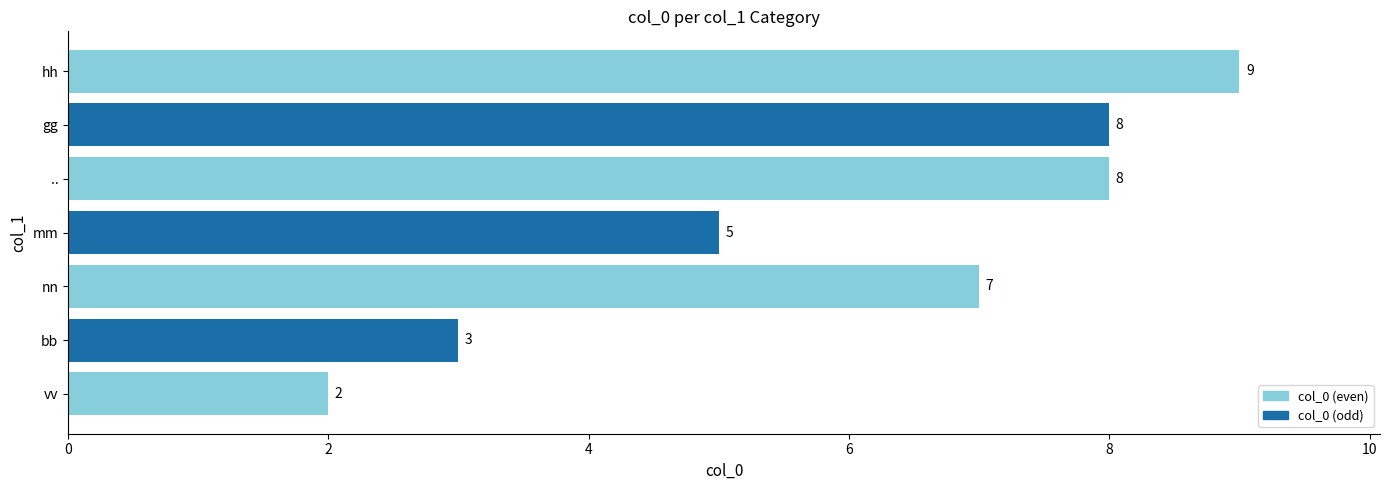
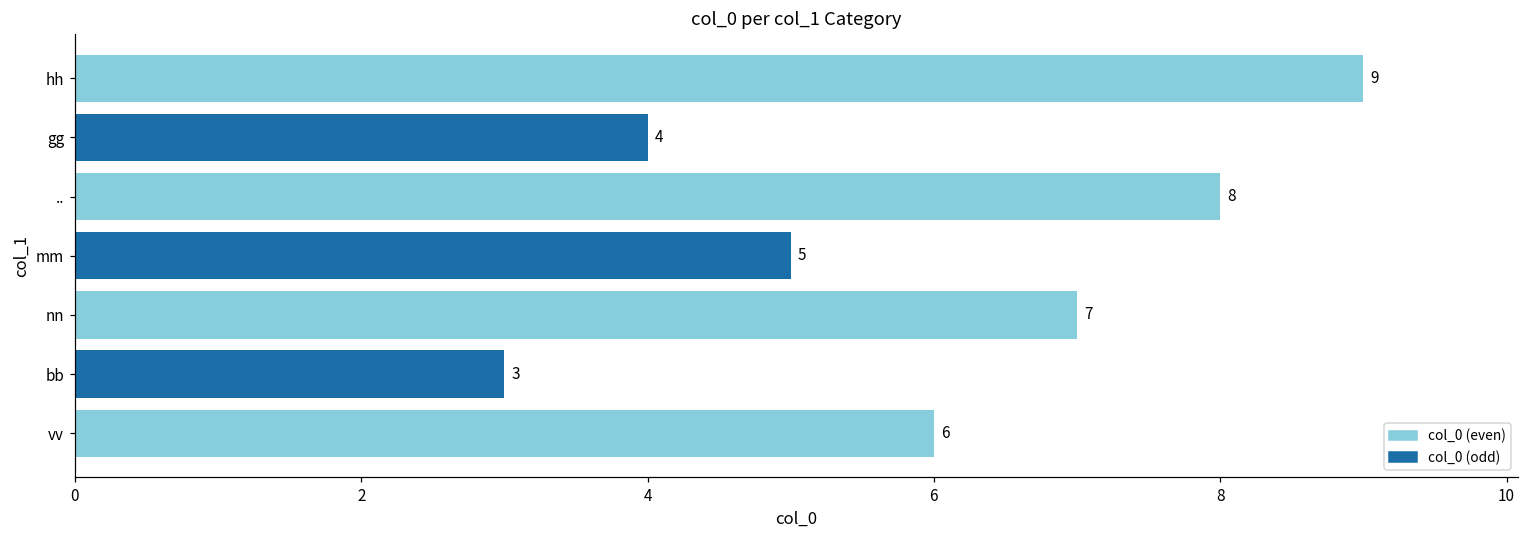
  {
    "hh": 9,
-   "gg": 8,
+   "gg": 4,
    "..": 8,
    "mm": 5,
    "nn": 7,
    "bb": 3,
-   "vv": 2
+   "vv": 6
  }
